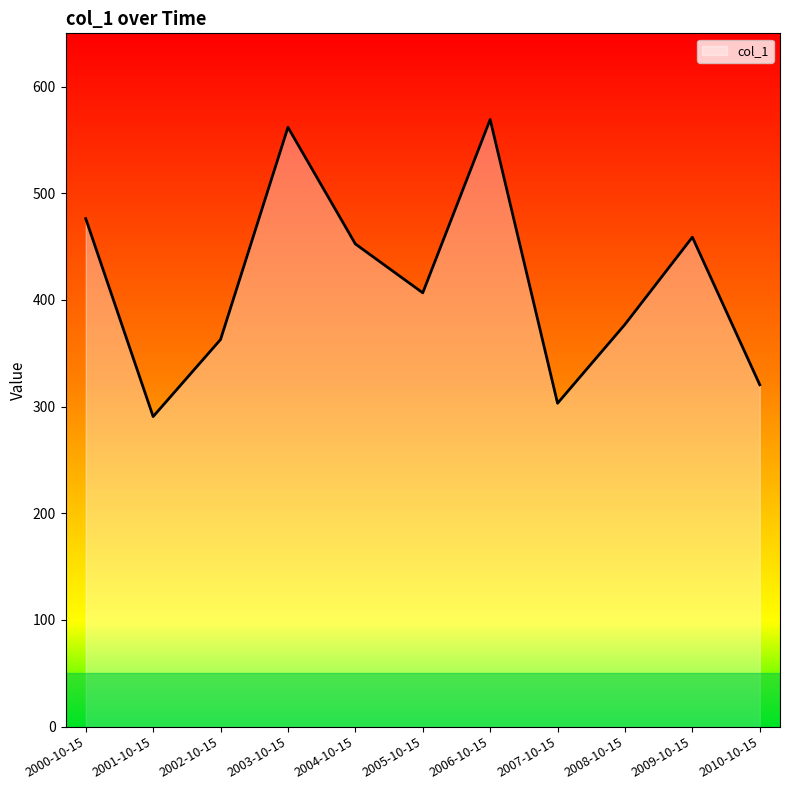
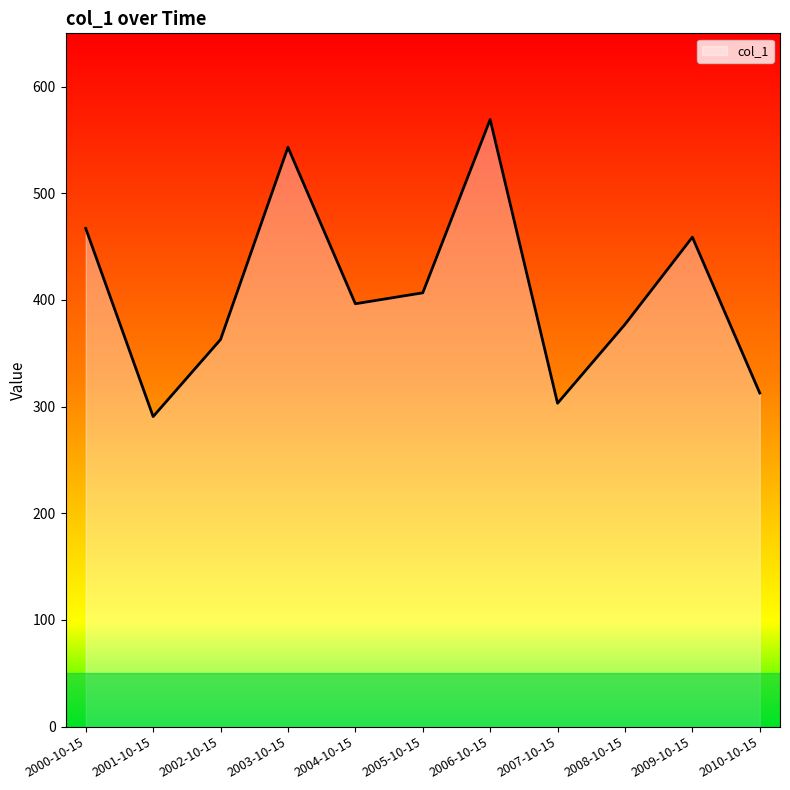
  {
-   "2000-10-15": 476,
+   "2000-10-15": 467,
    "2001-10-15": 291,
    "2002-10-15": 363,
-   "2003-10-15": 562,
-   "2004-10-15": 453,
+   "2003-10-15": 543,
+   "2004-10-15": 396,
    "2005-10-15": 407,
    "2006-10-15": 569,
    "2007-10-15": 303,
    "2008-10-15": 377,
    "2009-10-15": 459,
-   "2010-10-15": 321
+   "2010-10-15": 313
  }
